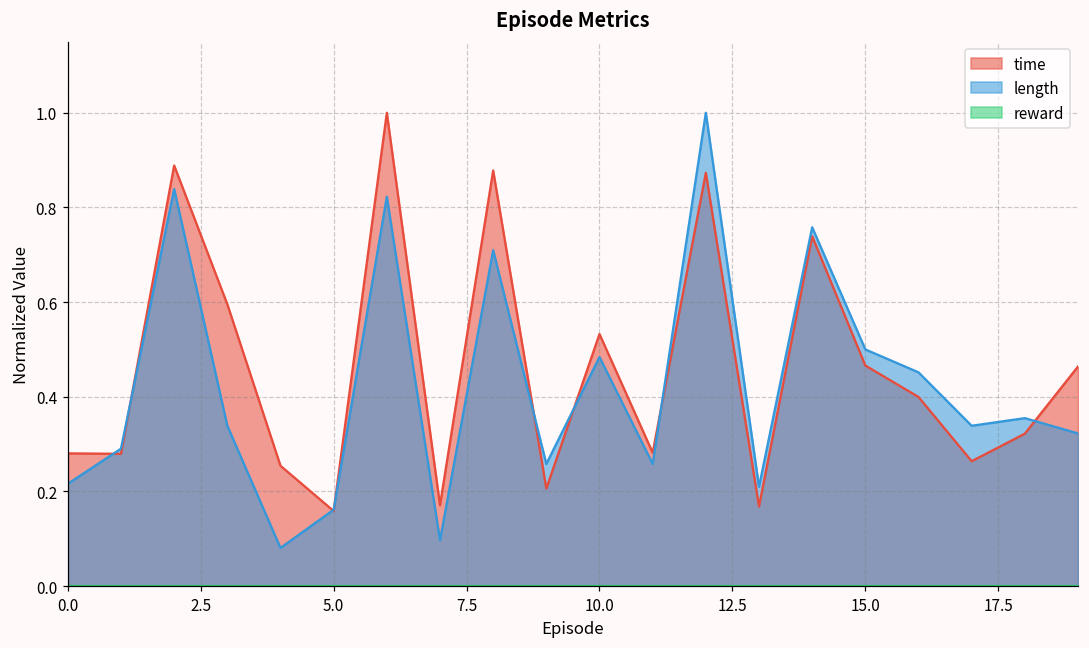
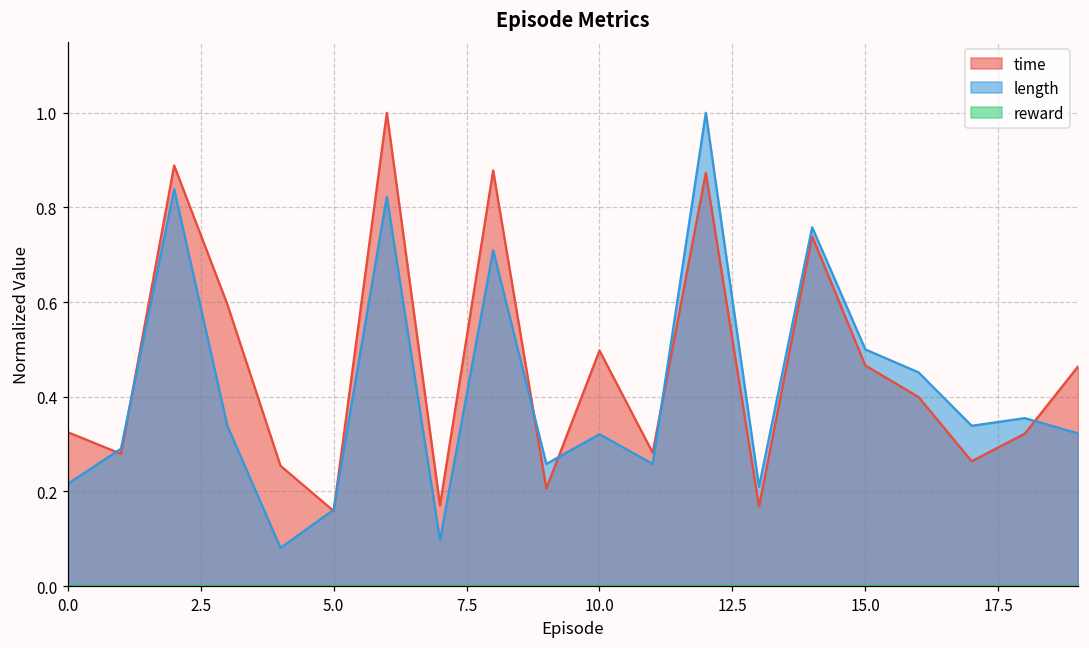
  {
    "time": {
-     "0.0": 0.28,
-     "10.0": 0.53,
+     "0.0": 0.33,
+     "10.0": 0.50,
      "15.0": 0.47
    },
    "length": {
      "0.0": 0.22,
-     "10.0": 0.48,
+     "10.0": 0.32,
      "15.0": 0.50
    },
    "reward": {
      "0.0": 0.00,
      "5.0": 0.00,
      "10.0": 0.00,
      "15.0": 0.00
    }
  }
